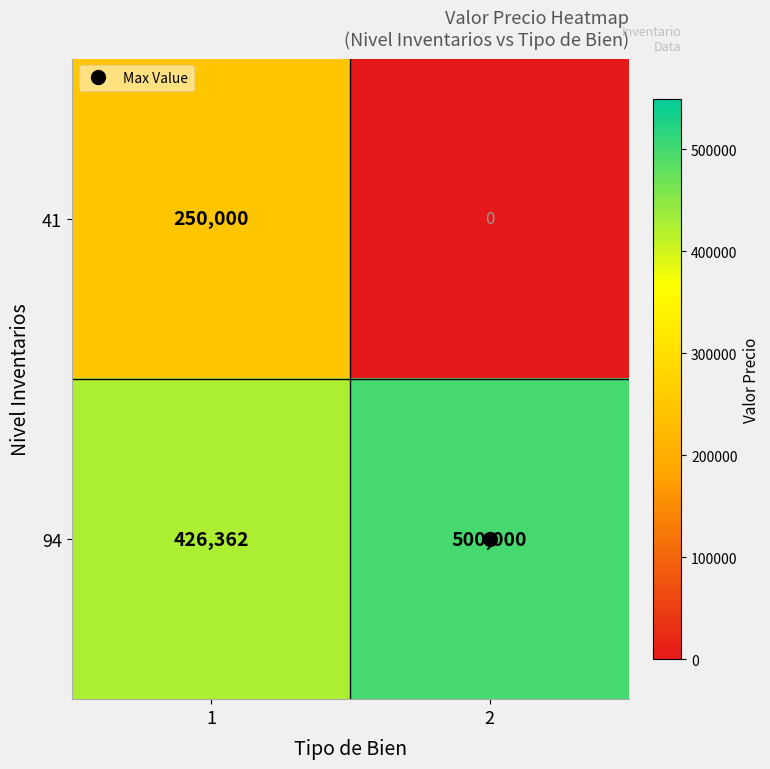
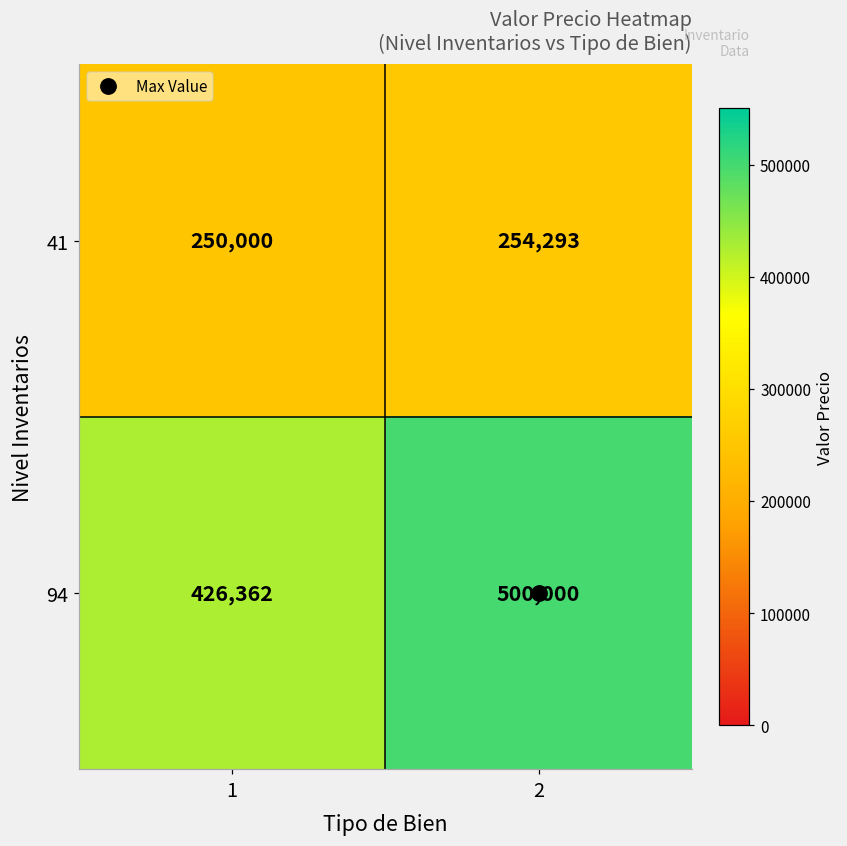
  {
    "41": {
      "1": "250,000",
-     "2": "0"
+     "2": "254,293"
    },
    "94": {
      "1": "426,362"
    }
  }
